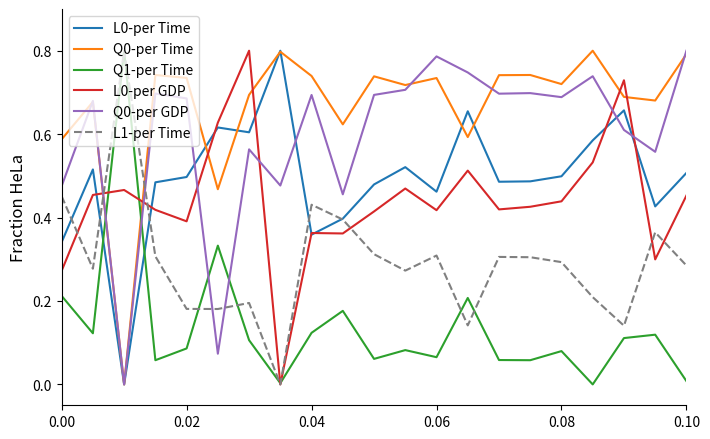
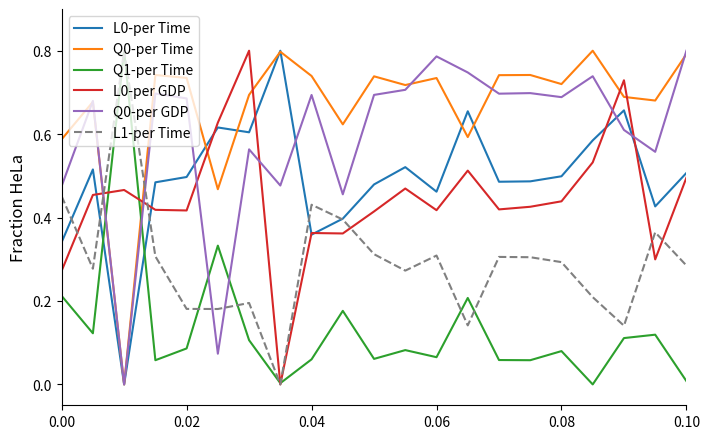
  {
    "L0-per Time": {
      "0.00": 0.34,
      "0.02": 0.50,
      "0.06": 0.46,
      "0.08": 0.50,
      "0.10": 0.51
    },
    "Q0-per Time": {
      "0.00": 0.59,
      "0.04": 0.74,
      "0.06": 0.73,
      "0.08": 0.72,
      "0.10": 0.79
    },
    "Q1-per Time": {
      "0.00": 0.21,
      "0.02": 0.09,
-     "0.04": 0.12,
+     "0.04": 0.06,
      "0.06": 0.07,
      "0.08": 0.08,
      "0.10": 0.01
    },
    "L0-per GDP": {
      "0.00": 0.27,
-     "0.02": 0.39,
+     "0.02": 0.42,
      "0.06": 0.42,
      "0.08": 0.44,
-     "0.10": 0.45
+     "0.10": 0.50
    },
    "Q0-per GDP": {
      "0.00": 0.48,
      "0.04": 0.69,
      "0.06": 0.79,
      "0.08": 0.69,
      "0.10": 0.80
    },
    "L1-per Time": {
      "0.00": 0.45,
      "0.02": 0.18,
      "0.04": 0.43,
      "0.06": 0.31,
      "0.08": 0.29,
      "0.10": 0.29
    }
  }
